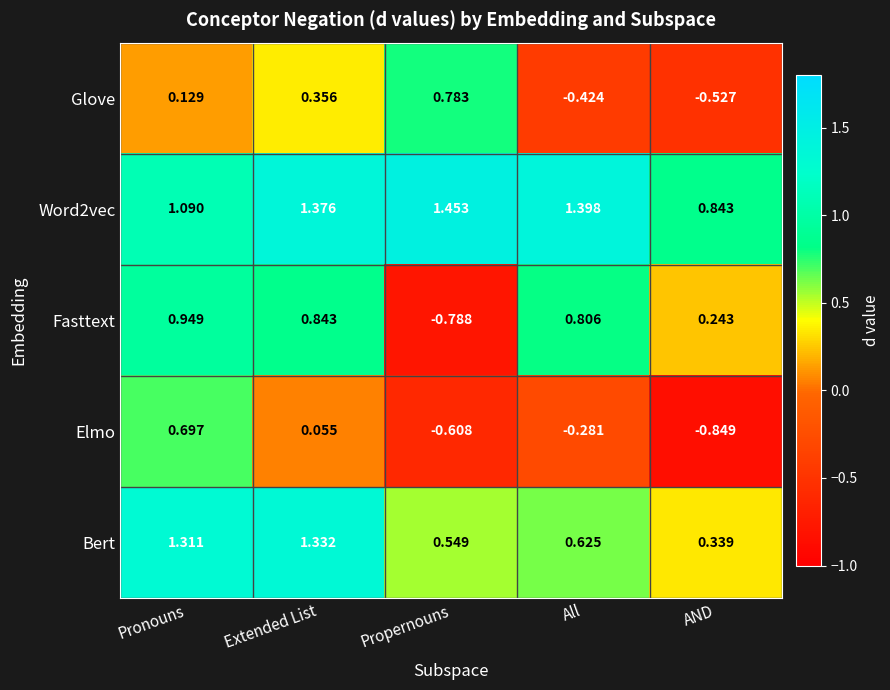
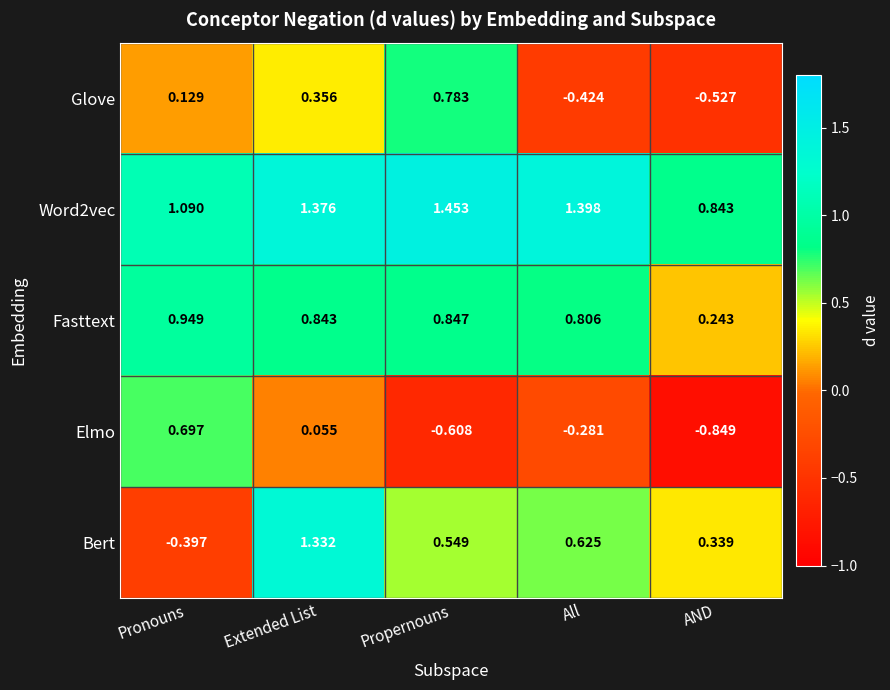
  {
    "Glove": {
      "Pronouns": 0.129,
      "Extended List": 0.356,
      "Propernouns": 0.783,
      "All": -0.424,
      "AND": -0.527
    },
    "Word2vec": {
      "Pronouns": 1.090,
      "Extended List": 1.376,
      "Propernouns": 1.453,
      "All": 1.398,
      "AND": 0.843
    },
    "Fasttext": {
      "Pronouns": 0.949,
      "Extended List": 0.843,
-     "Propernouns": -0.788,
+     "Propernouns": 0.847,
      "All": 0.806,
      "AND": 0.243
    },
    "Elmo": {
      "Pronouns": 0.697,
      "Extended List": 0.055,
      "Propernouns": -0.608,
      "All": -0.281,
      "AND": -0.849
    },
    "Bert": {
-     "Pronouns": 1.311,
+     "Pronouns": -0.397,
      "Extended List": 1.332,
      "Propernouns": 0.549,
      "All": 0.625,
      "AND": 0.339
    }
  }
